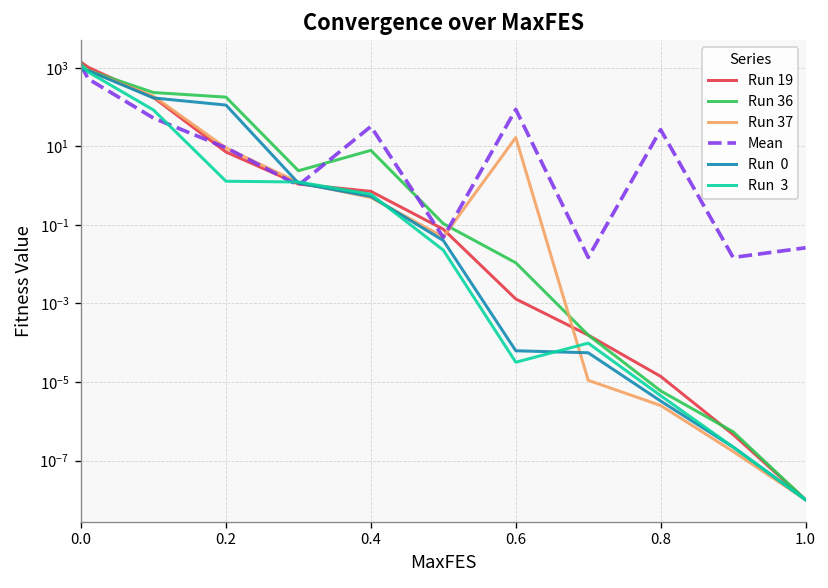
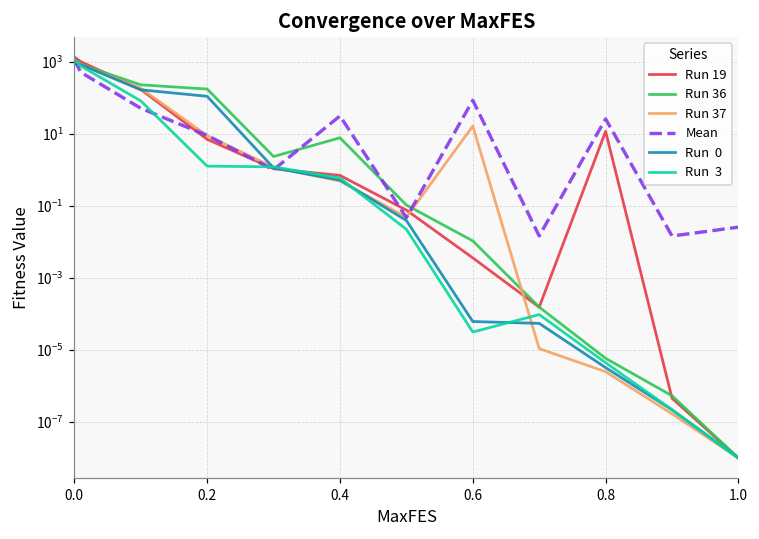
  {
    "Run 19": {
      "0.2": 7,
-     "0.6": 0.0013,
-     "0.8": 0
+     "0.6": 0.004,
+     "0.8": 12
    },
    "Run 36": {
      "0.2": 200,
      "0.4": 8,
      "0.6": 0.011,
      "0.8": 0.000006
    },
    "Run 37": {
      "0.6": 20,
      "0.8": 0.000003
    },
    "Mean": {
      "0.4": 30,
      "0.6": 90,
      "0.8": 30,
      "1.0": 0.03
    },
    "Run 0": {
      "0.2": 110,
      "0.6": 0.00006,
      "0.8": 0.000003
    },
    "Run 3": {
      "0.2": 1.3,
      "0.6": 0.00003,
      "0.8": 0.000004
    }
  }
